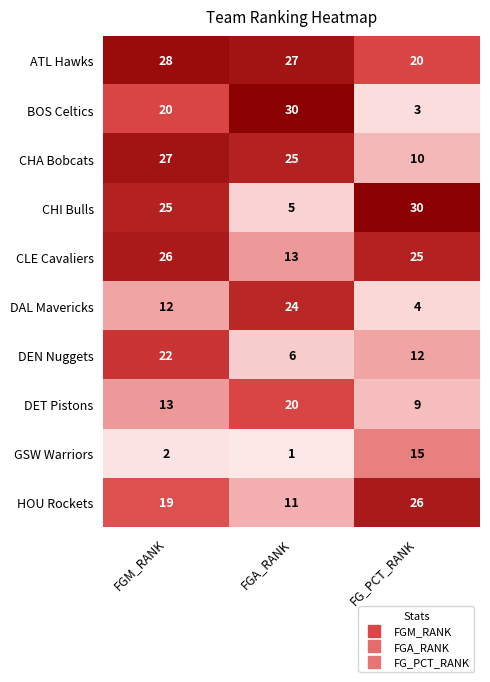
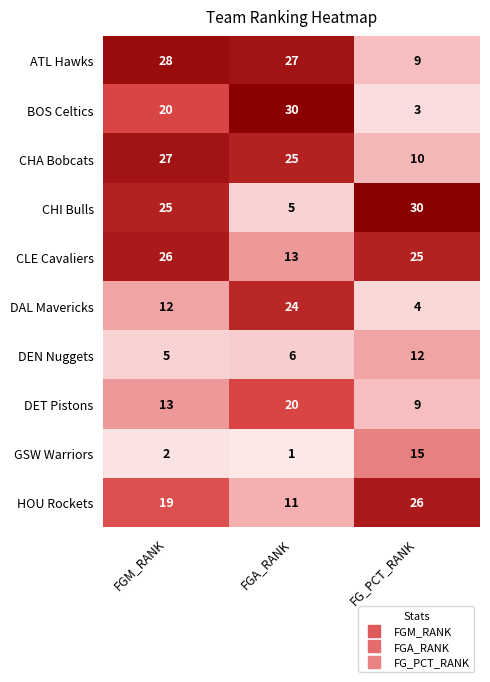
  {
    "ATL Hawks": {
      "FGM_RANK": 28,
      "FGA_RANK": 27,
-     "FG_PCT_RANK": 20
+     "FG_PCT_RANK": 9
    },
    "BOS Celtics": {
      "FGM_RANK": 20,
      "FGA_RANK": 30,
      "FG_PCT_RANK": 3
    },
    "CHA Bobcats": {
      "FGM_RANK": 27,
      "FGA_RANK": 25,
      "FG_PCT_RANK": 10
    },
    "CHI Bulls": {
      "FGM_RANK": 25,
      "FGA_RANK": 5,
      "FG_PCT_RANK": 30
    },
    "CLE Cavaliers": {
      "FGM_RANK": 26,
      "FGA_RANK": 13,
      "FG_PCT_RANK": 25
    },
    "DAL Mavericks": {
      "FGM_RANK": 12,
      "FGA_RANK": 24,
      "FG_PCT_RANK": 4
    },
    "DEN Nuggets": {
-     "FGM_RANK": 22,
+     "FGM_RANK": 5,
      "FGA_RANK": 6,
      "FG_PCT_RANK": 12
    },
    "DET Pistons": {
      "FGM_RANK": 13,
      "FGA_RANK": 20,
      "FG_PCT_RANK": 9
    },
    "GSW Warriors": {
      "FGM_RANK": 2,
      "FGA_RANK": 1,
      "FG_PCT_RANK": 15
    },
    "HOU Rockets": {
      "FGM_RANK": 19,
      "FGA_RANK": 11,
      "FG_PCT_RANK": 26
    }
  }
